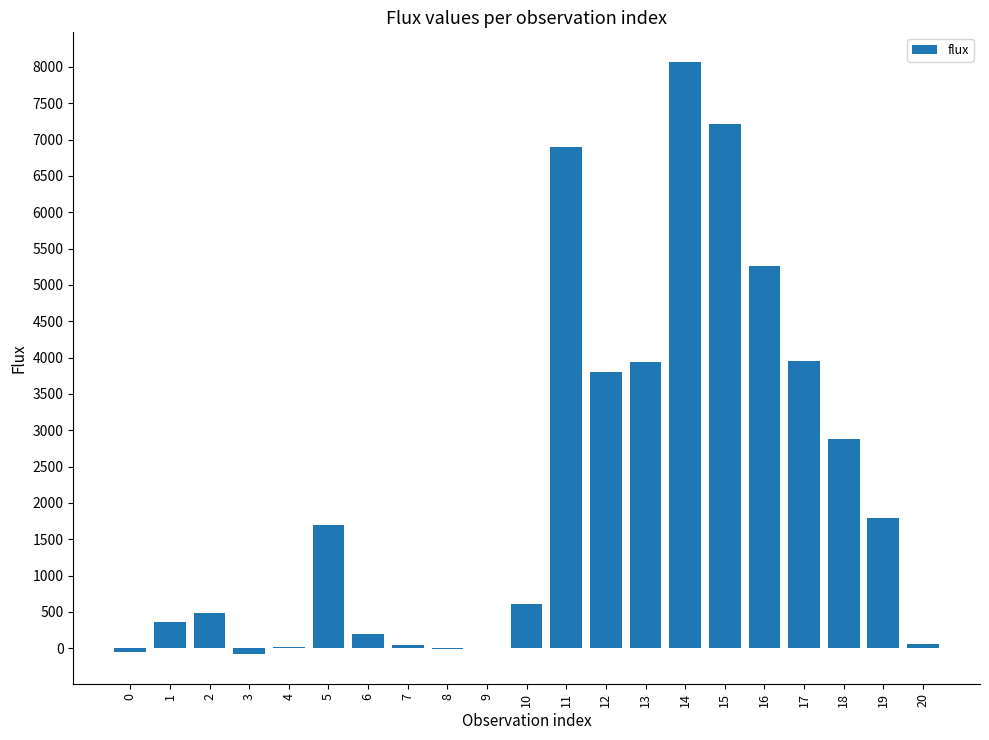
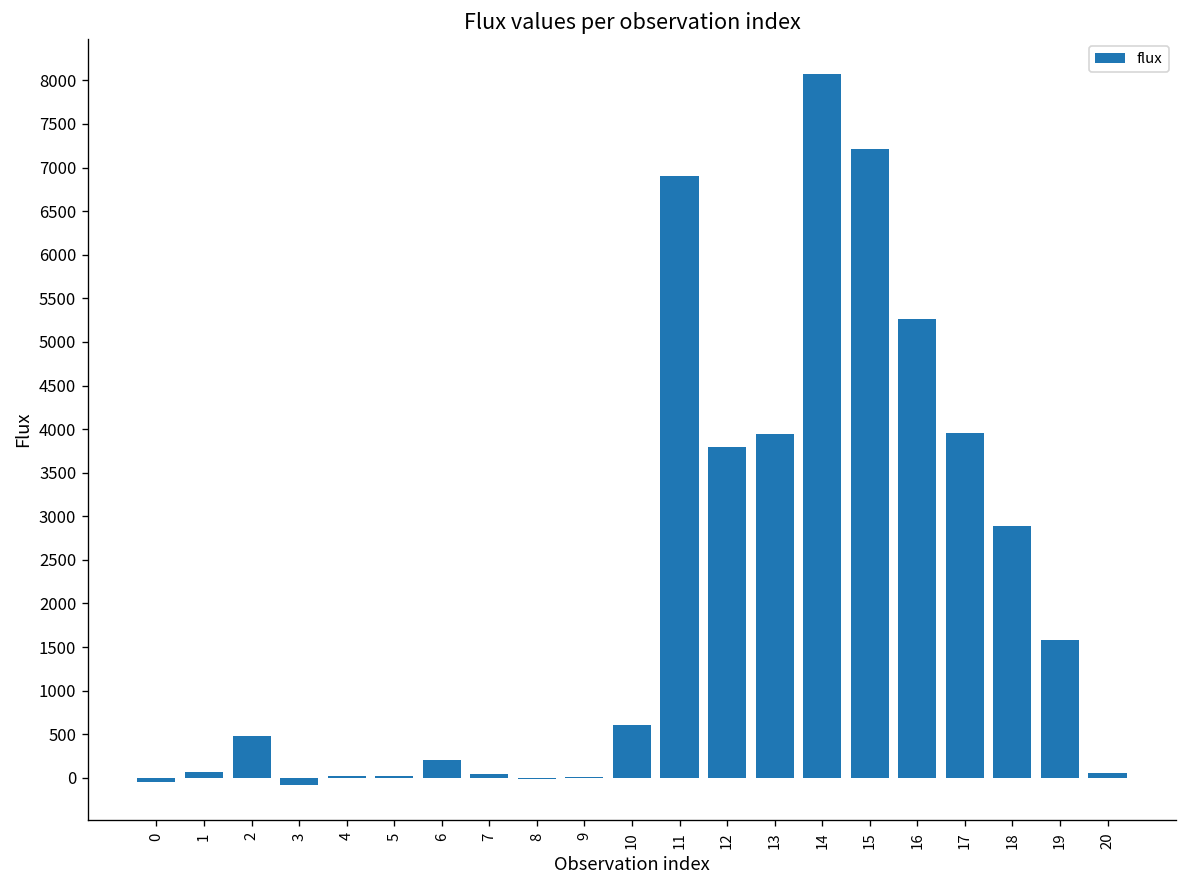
  {
    "0": 0,
-   "1": 400,
+   "1": 100,
    "2": 500,
    "3": -100,
-   "5": 1700,
+   "5": 0,
    "6": 200,
    "7": 0,
    "10": 600,
    "11": 6900,
    "12": 3800,
    "13": 3900,
    "14": 8100,
    "15": 7200,
    "16": 5300,
    "17": 4000,
    "18": 2900,
-   "19": 1800,
+   "19": 1600,
    "20": 100
  }
